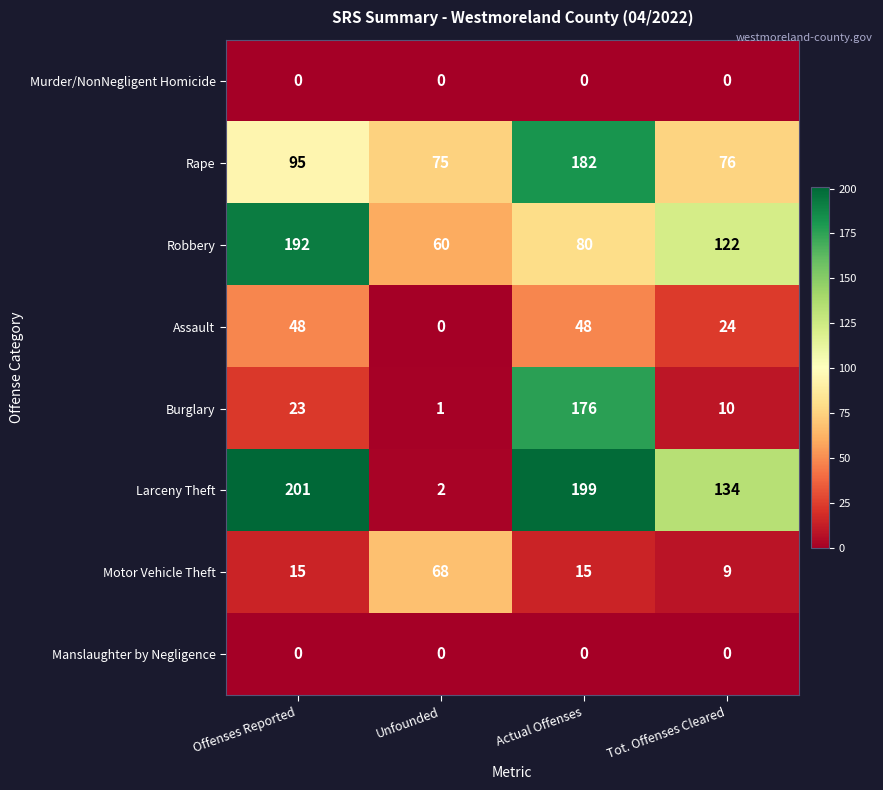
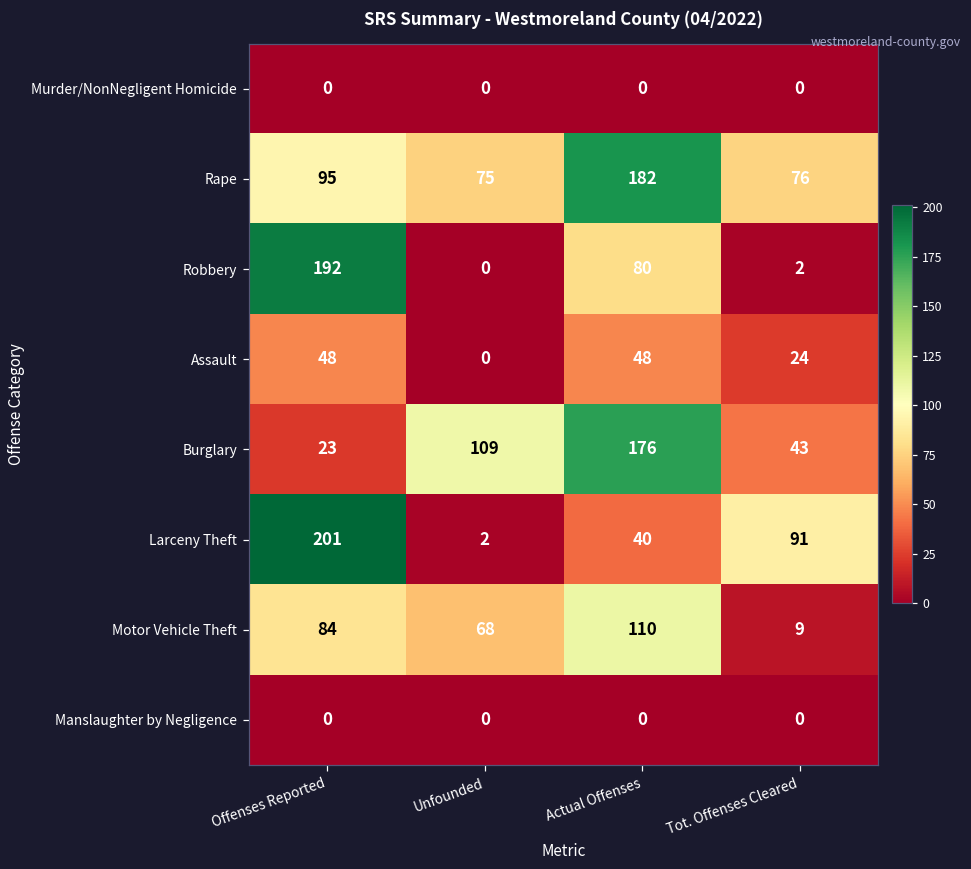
  {
    "Murder/NonNegligent Homicide": {
      "Offenses Reported": 0,
      "Unfounded": 0,
      "Actual Offenses": 0,
      "Tot. Offenses Cleared": 0
    },
    "Rape": {
      "Offenses Reported": 95,
      "Unfounded": 75,
      "Actual Offenses": 182,
      "Tot. Offenses Cleared": 76
    },
    "Robbery": {
      "Offenses Reported": 192,
-     "Unfounded": 60,
+     "Unfounded": 0,
      "Actual Offenses": 80,
-     "Tot. Offenses Cleared": 122
+     "Tot. Offenses Cleared": 2
    },
    "Assault": {
      "Offenses Reported": 48,
      "Unfounded": 0,
      "Actual Offenses": 48,
      "Tot. Offenses Cleared": 24
    },
    "Burglary": {
      "Offenses Reported": 23,
-     "Unfounded": 1,
+     "Unfounded": 109,
      "Actual Offenses": 176,
-     "Tot. Offenses Cleared": 10
+     "Tot. Offenses Cleared": 43
    },
    "Larceny Theft": {
      "Offenses Reported": 201,
      "Unfounded": 2,
-     "Actual Offenses": 199,
-     "Tot. Offenses Cleared": 134
+     "Actual Offenses": 40,
+     "Tot. Offenses Cleared": 91
    },
    "Motor Vehicle Theft": {
-     "Offenses Reported": 15,
+     "Offenses Reported": 84,
      "Unfounded": 68,
-     "Actual Offenses": 15,
+     "Actual Offenses": 110,
      "Tot. Offenses Cleared": 9
    },
    "Manslaughter by Negligence": {
      "Offenses Reported": 0,
      "Unfounded": 0,
      "Actual Offenses": 0,
      "Tot. Offenses Cleared": 0
    }
  }
